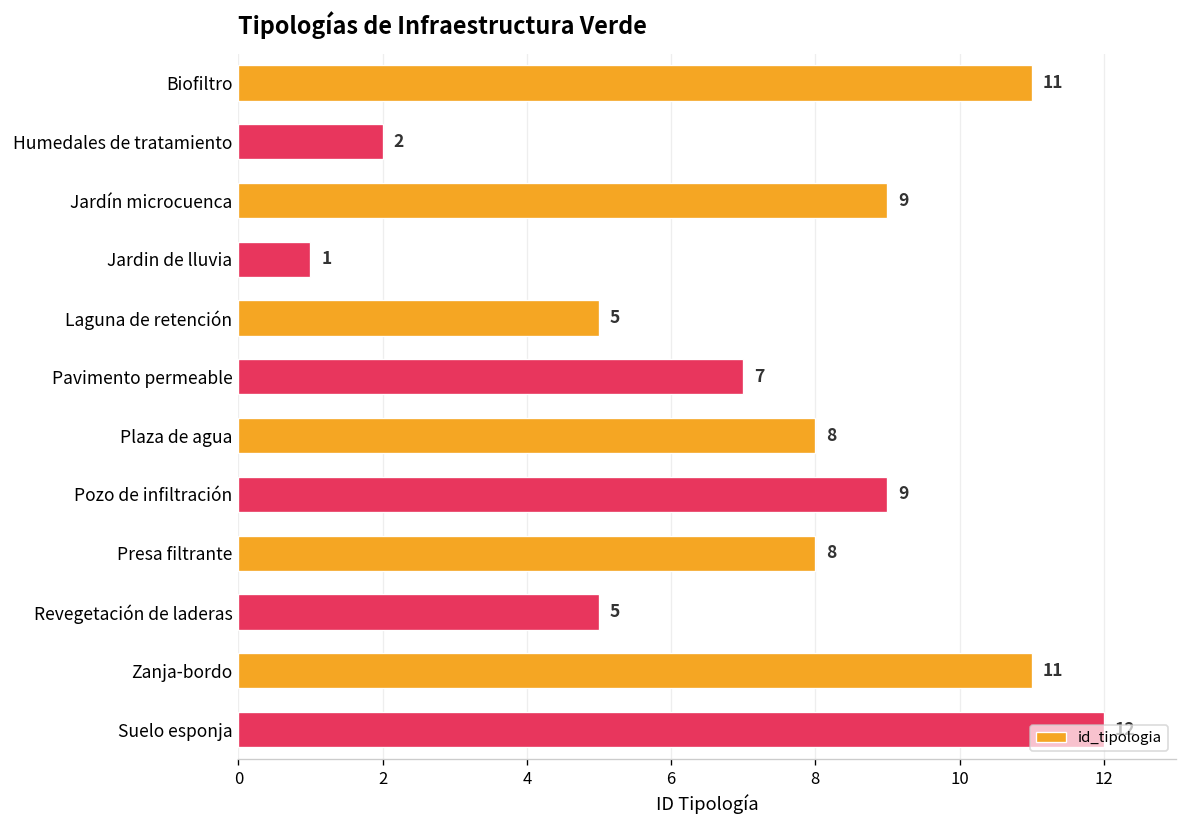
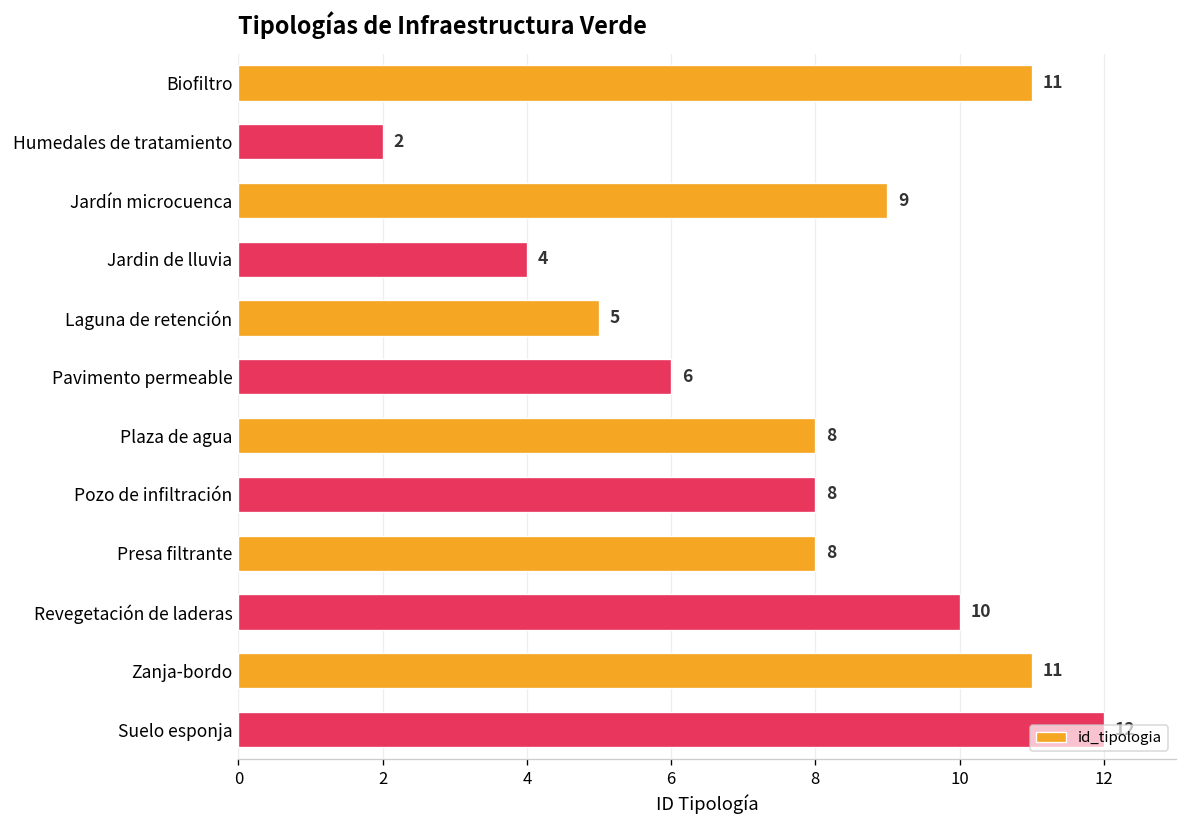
  {
    "Biofiltro": 11,
    "Humedales de tratamiento": 2,
    "Jardín microcuenca": 9,
-   "Jardin de lluvia": 1,
+   "Jardin de lluvia": 4,
    "Laguna de retención": 5,
-   "Pavimento permeable": 7,
+   "Pavimento permeable": 6,
    "Plaza de agua": 8,
-   "Pozo de infiltración": 9,
+   "Pozo de infiltración": 8,
    "Presa filtrante": 8,
-   "Revegetación de laderas": 5,
+   "Revegetación de laderas": 10,
    "Zanja-bordo": 11
  }
